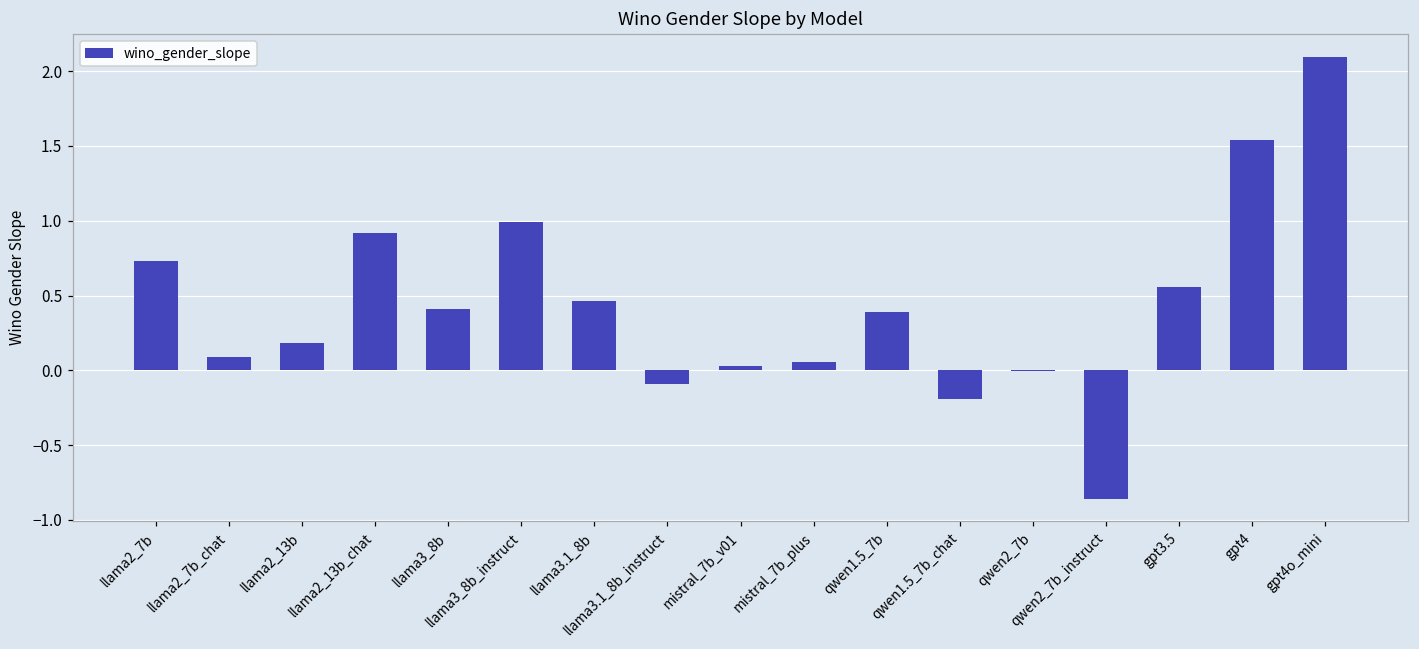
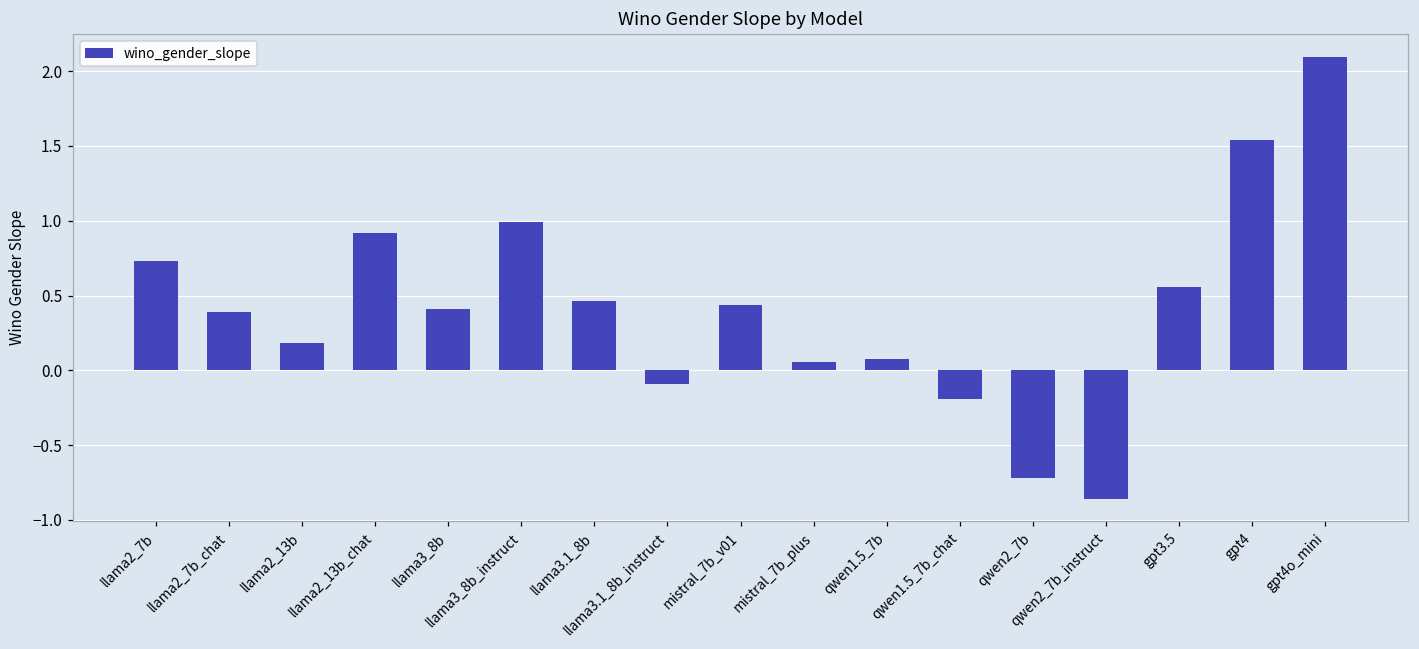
  {
    "llama2_7b": 0.73,
-   "llama2_7b_chat": 0.09,
+   "llama2_7b_chat": 0.39,
    "llama2_13b": 0.18,
    "llama2_13b_chat": 0.92,
    "llama3_8b": 0.41,
    "llama3_8b_instruct": 0.99,
    "llama3.1_8b": 0.46,
    "llama3.1_8b_instruct": -0.09,
-   "mistral_7b_v01": 0.03,
+   "mistral_7b_v01": 0.43,
    "mistral_7b_plus": 0.06,
-   "qwen1.5_7b": 0.39,
+   "qwen1.5_7b": 0.07,
    "qwen1.5_7b_chat": -0.19,
-   "qwen2_7b": -0.01,
+   "qwen2_7b": -0.72,
    "qwen2_7b_instruct": -0.86,
    "gpt3.5": 0.56,
    "gpt4": 1.54,
    "gpt4o_mini": 2.10
  }
